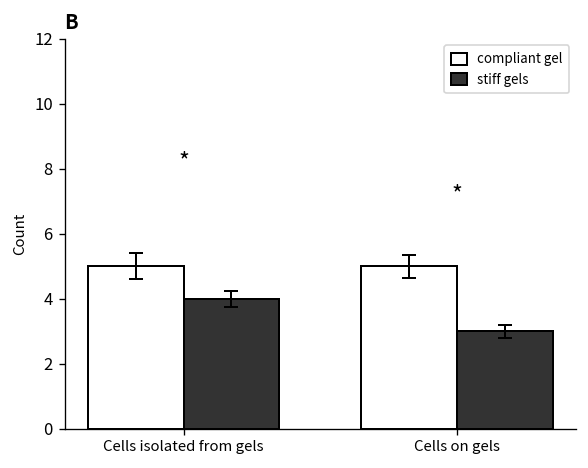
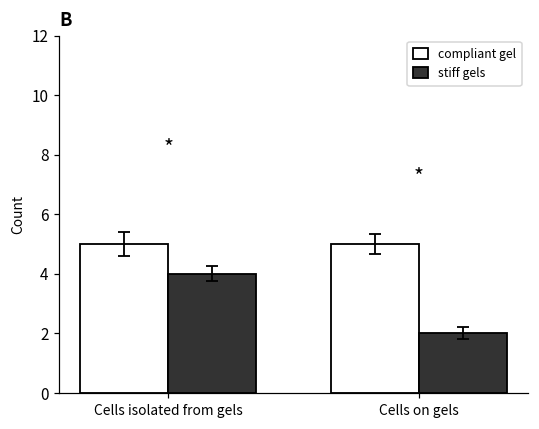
  {
    "compliant gel": {
      "Cells isolated from gels": 5,
      "Cells on gels": 5
    },
    "stiff gels": {
      "Cells isolated from gels": 4,
-     "Cells on gels": 3
+     "Cells on gels": 2
    }
  }
